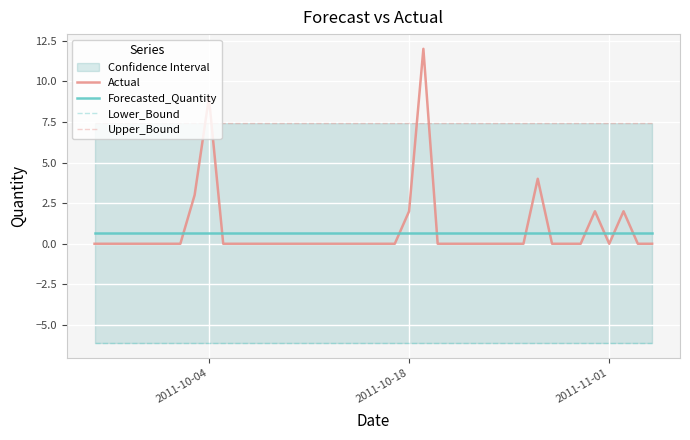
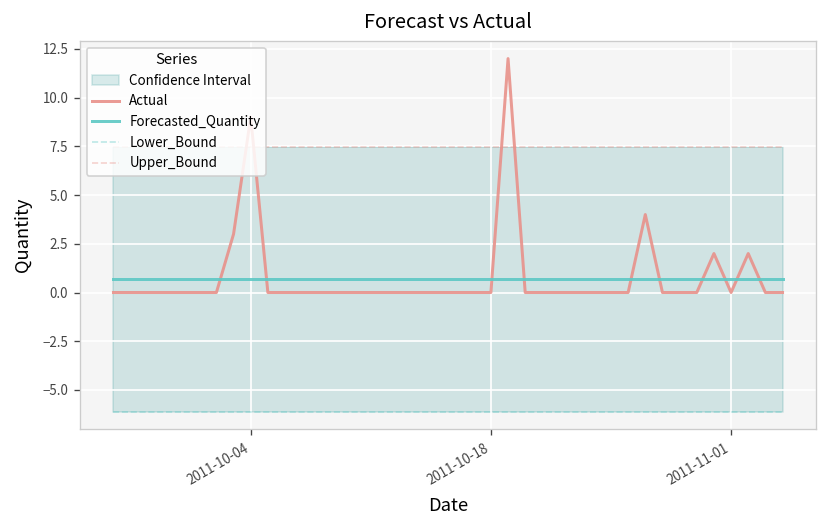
  {
    "Actual": {
-     "2011-10-18": 2,
+     "2011-10-18": 0,
      "2011-11-01": 0
    }
  }
